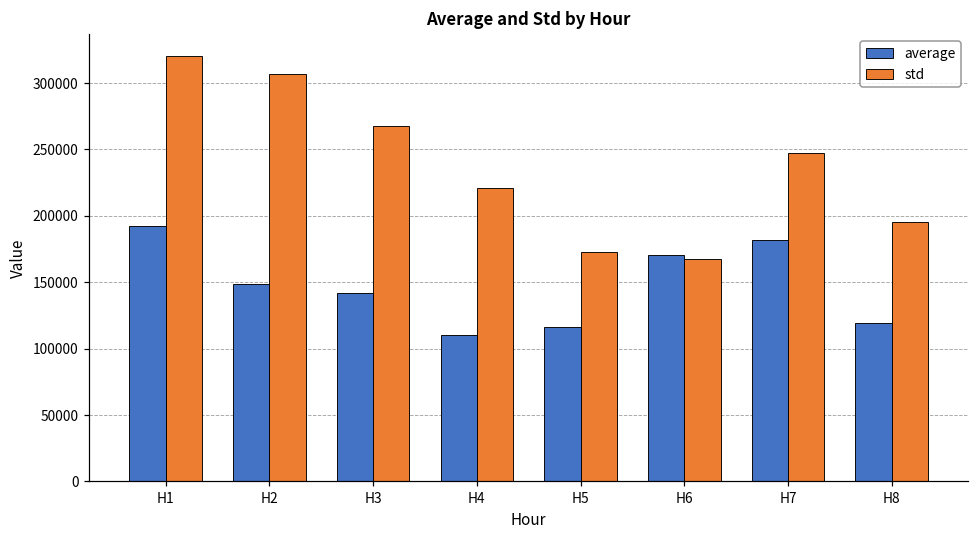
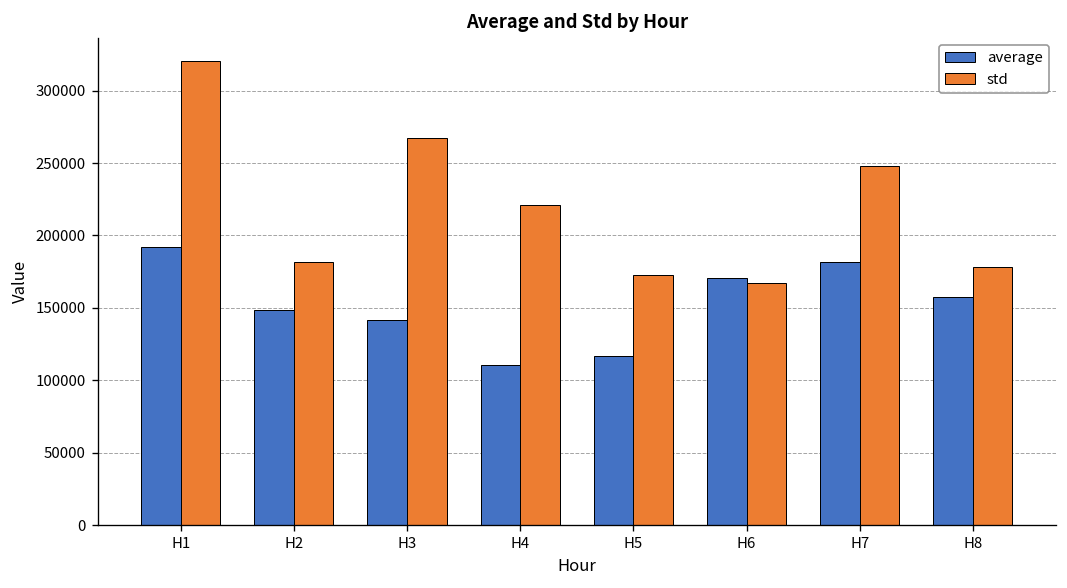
  {
    "average": {
      "H1": 192000,
      "H2": 148000,
      "H3": 142000,
      "H4": 111000,
      "H5": 117000,
      "H6": 171000,
      "H7": 182000,
-     "H8": 119000
+     "H8": 157000
    },
    "std": {
      "H1": 321000,
-     "H2": 307000,
+     "H2": 182000,
      "H3": 268000,
      "H4": 221000,
      "H5": 173000,
      "H6": 167000,
      "H7": 248000,
-     "H8": 196000
+     "H8": 178000
    }
  }
